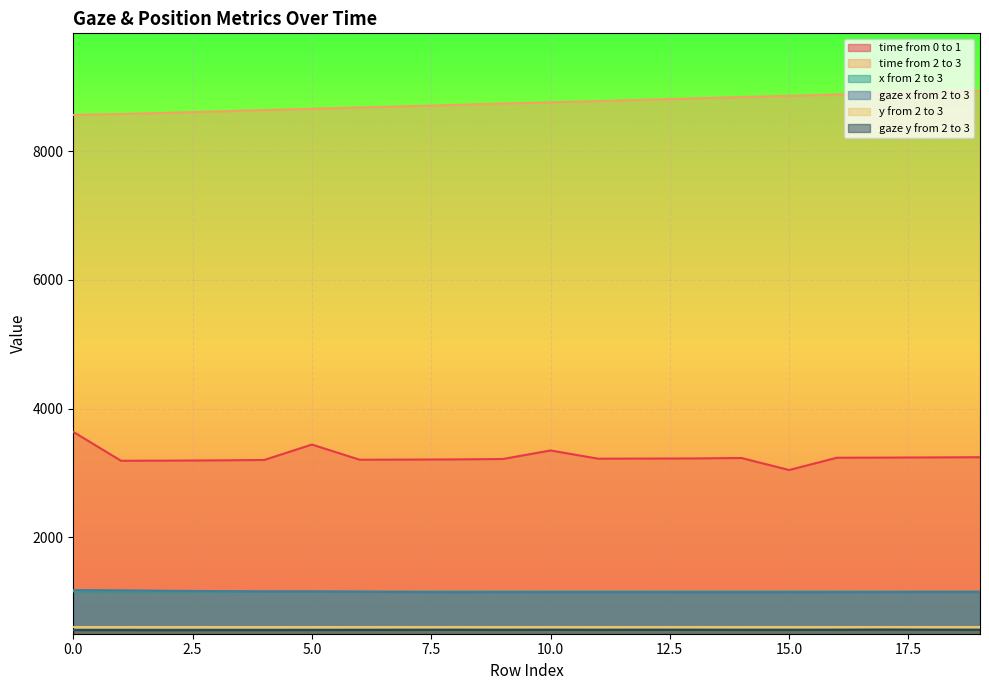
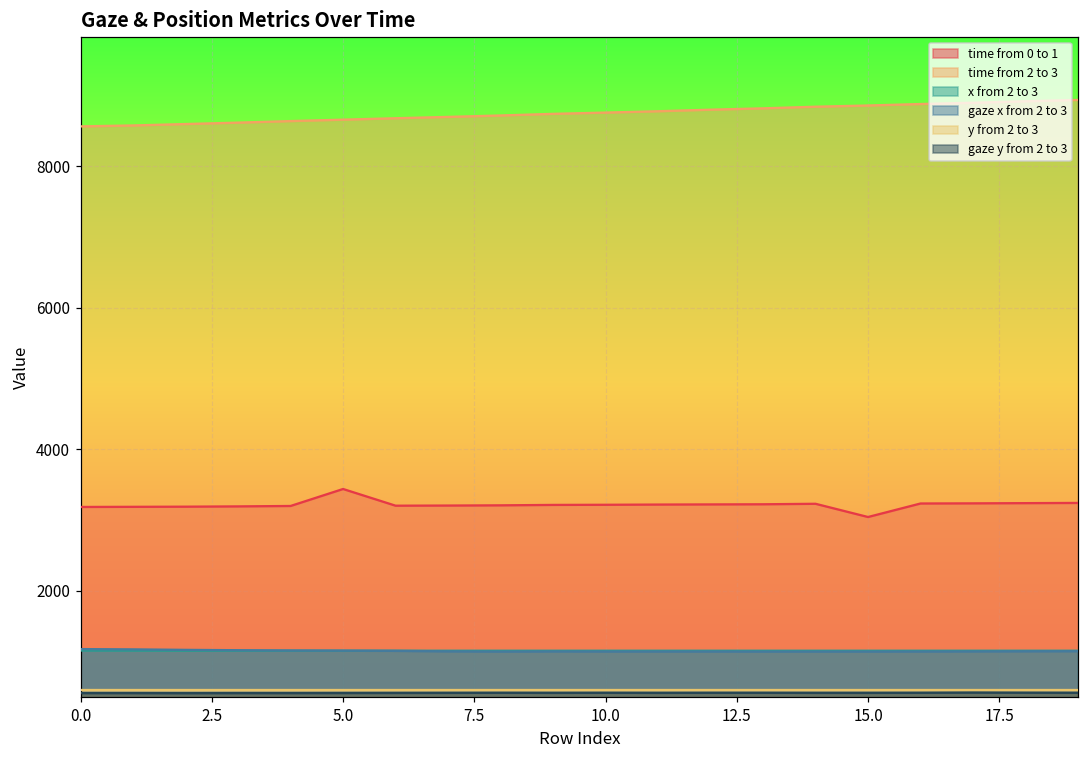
  {
    "time from 0 to 1": {
-     "0.0": 3600,
+     "0.0": 3200,
      "5.0": 3400,
-     "10.0": 3300,
+     "10.0": 3200,
      "15.0": 3000
    },
    "gaze y from 2 to 3": {
      "0.0": 600,
      "5.0": 600,
      "10.0": 600,
      "15.0": 600
    }
  }
